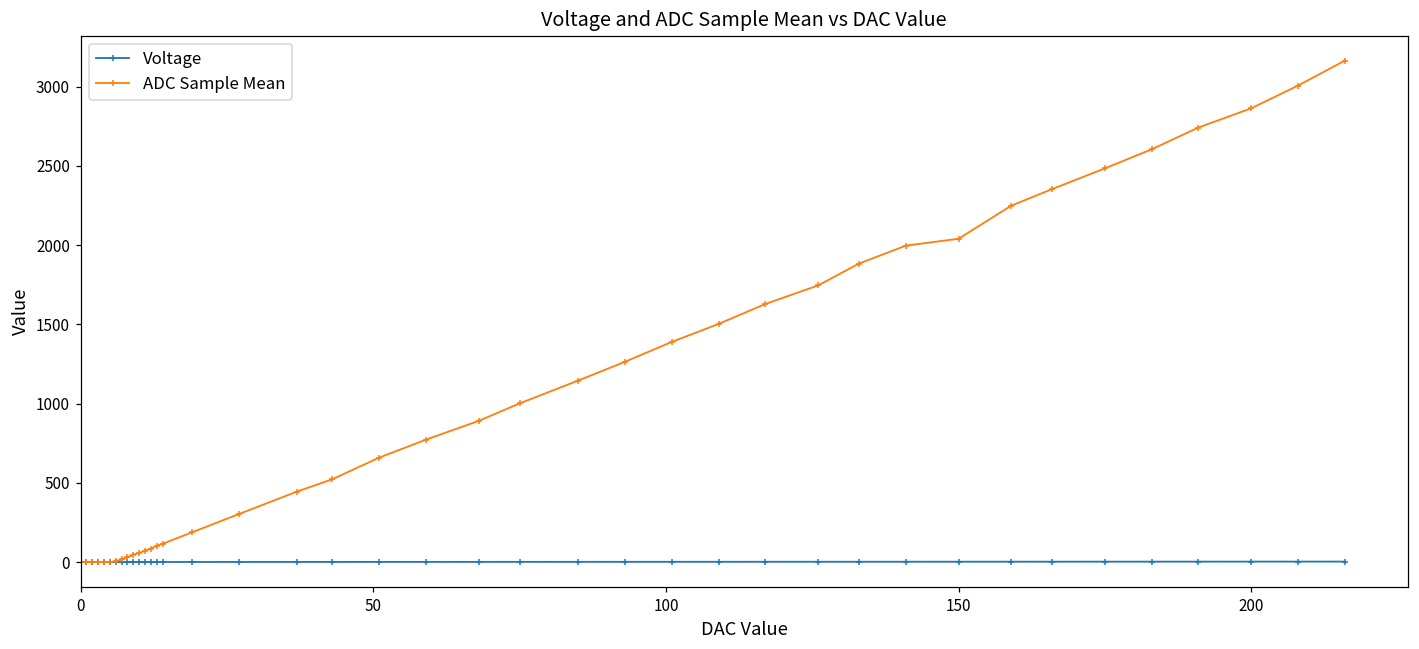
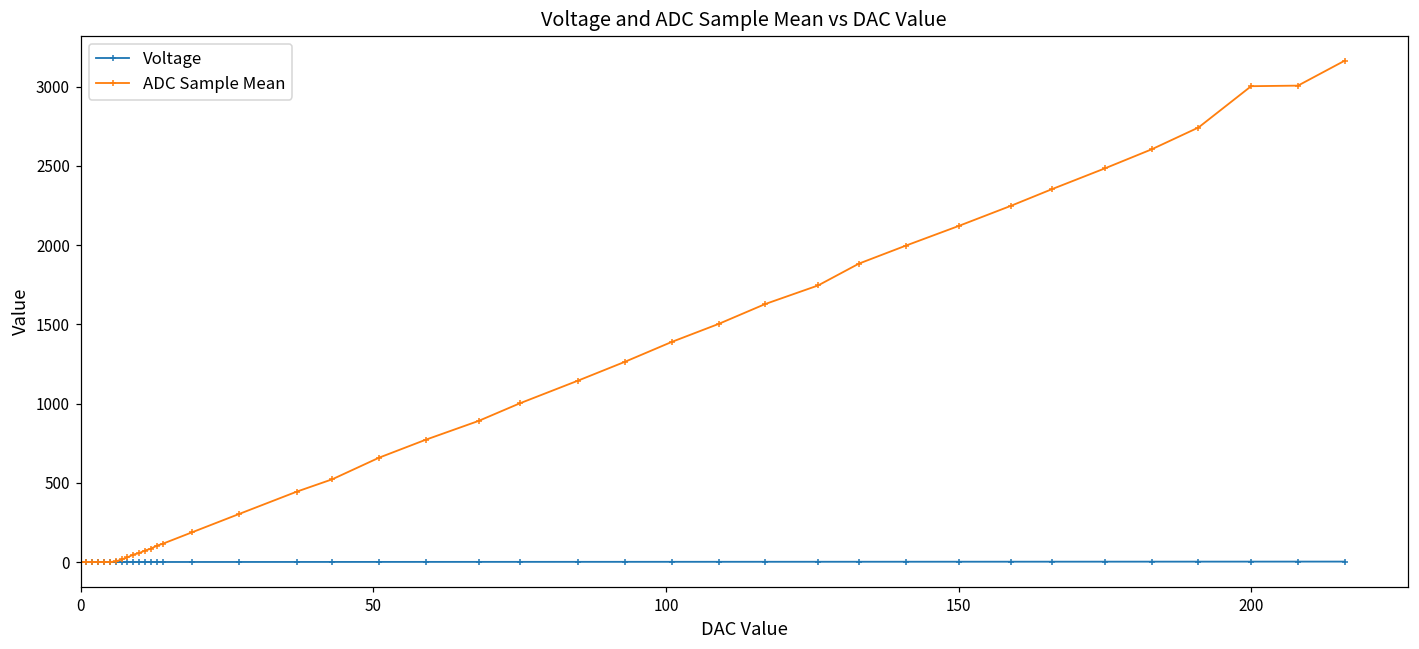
  {
    "Voltage": {
      "150": 0,
      "200": 0
    },
    "ADC Sample Mean": {
-     "150": 2040,
-     "200": 2860
+     "150": 2120,
+     "200": 3000
    }
  }
